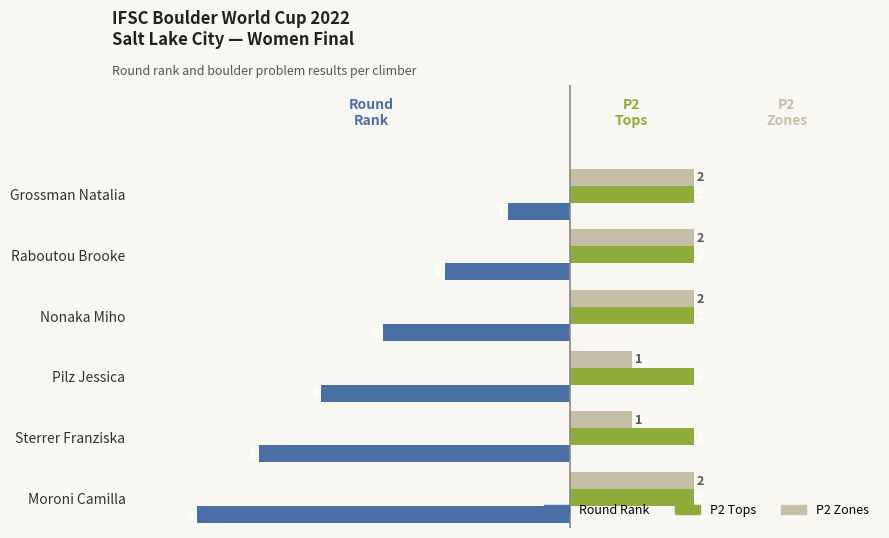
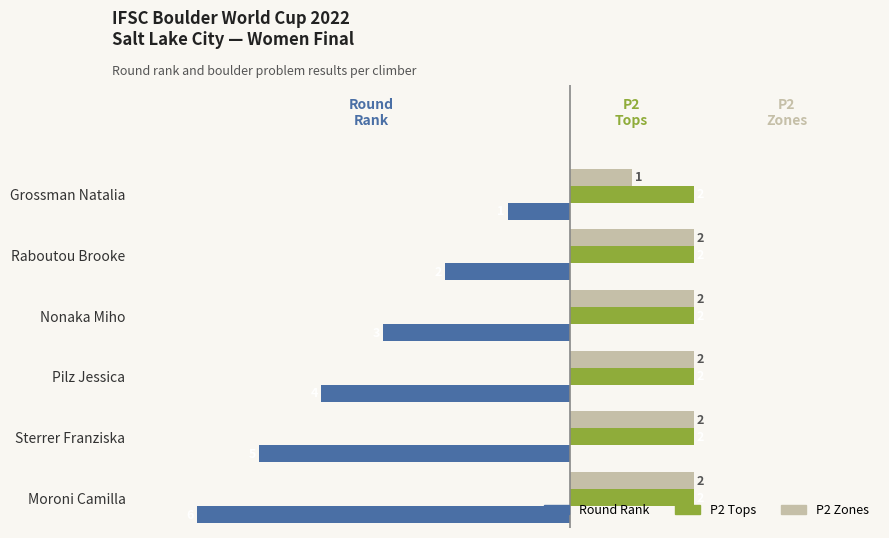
  {
    "P2 Zones": {
-     "Grossman Natalia": 2,
+     "Grossman Natalia": 1,
      "Raboutou Brooke": 2,
      "Nonaka Miho": 2,
-     "Pilz Jessica": 1,
-     "Sterrer Franziska": 1,
+     "Pilz Jessica": 2,
+     "Sterrer Franziska": 2,
      "Moroni Camilla": 2
    }
  }
